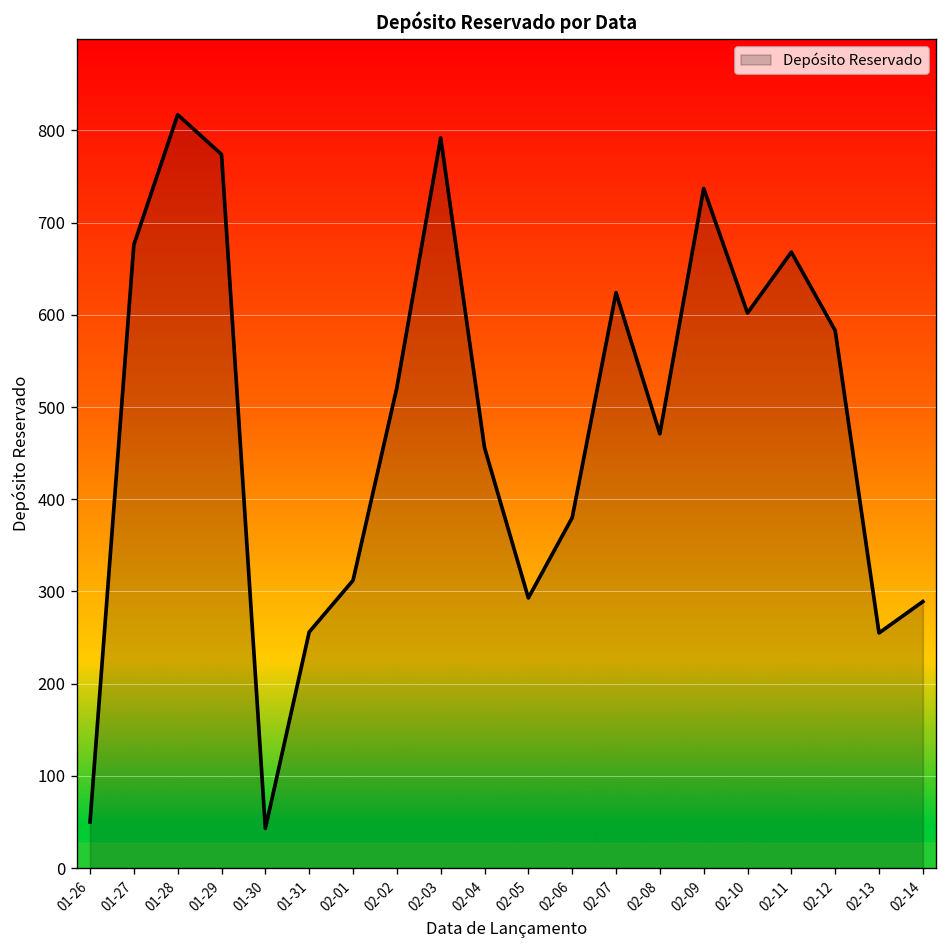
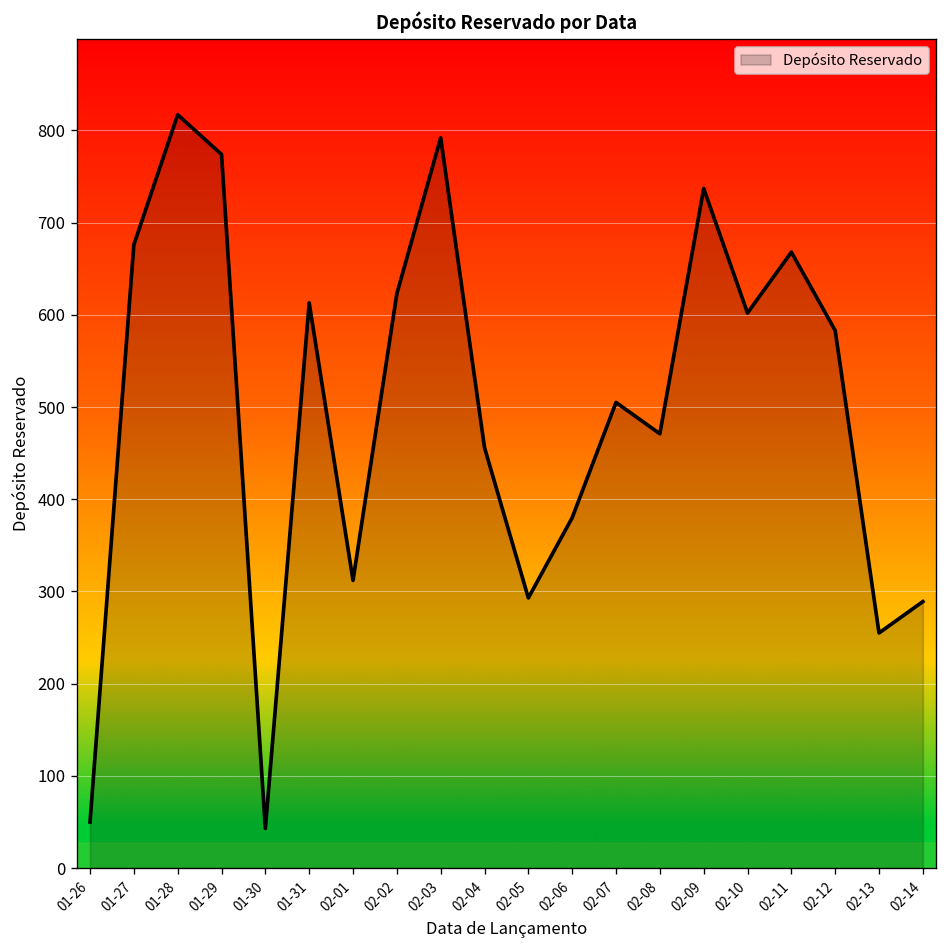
  {
    "01-26": 50,
    "01-27": 680,
    "01-28": 820,
    "01-29": 770,
    "01-30": 40,
-   "01-31": 260,
+   "01-31": 610,
    "02-01": 310,
-   "02-02": 520,
+   "02-02": 620,
    "02-03": 790,
    "02-04": 460,
    "02-05": 290,
    "02-06": 380,
-   "02-07": 620,
+   "02-07": 510,
    "02-08": 470,
    "02-09": 740,
    "02-10": 600,
    "02-11": 670,
    "02-12": 580,
    "02-13": 260,
    "02-14": 290
  }
